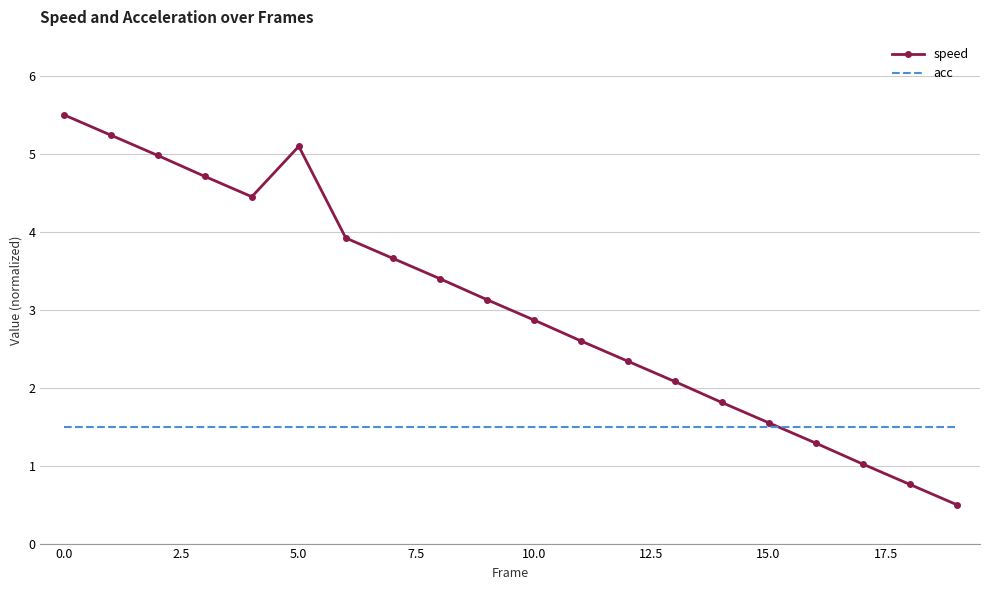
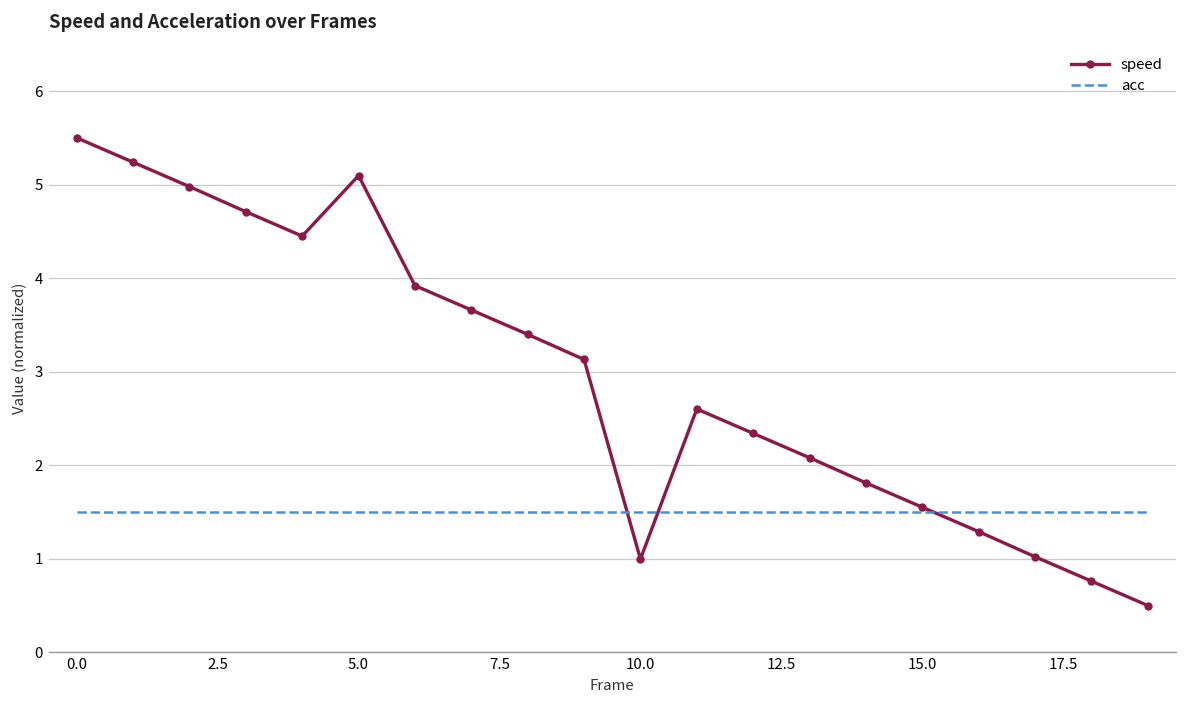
  {
    "speed": {
      "0.0": 5.5,
      "5.0": 5.1,
-     "10.0": 2.9,
+     "10.0": 1.0,
      "15.0": 1.6
    },
    "acc": {
      "0.0": 1.5,
      "5.0": 1.5,
      "10.0": 1.5,
      "15.0": 1.5
    }
  }
